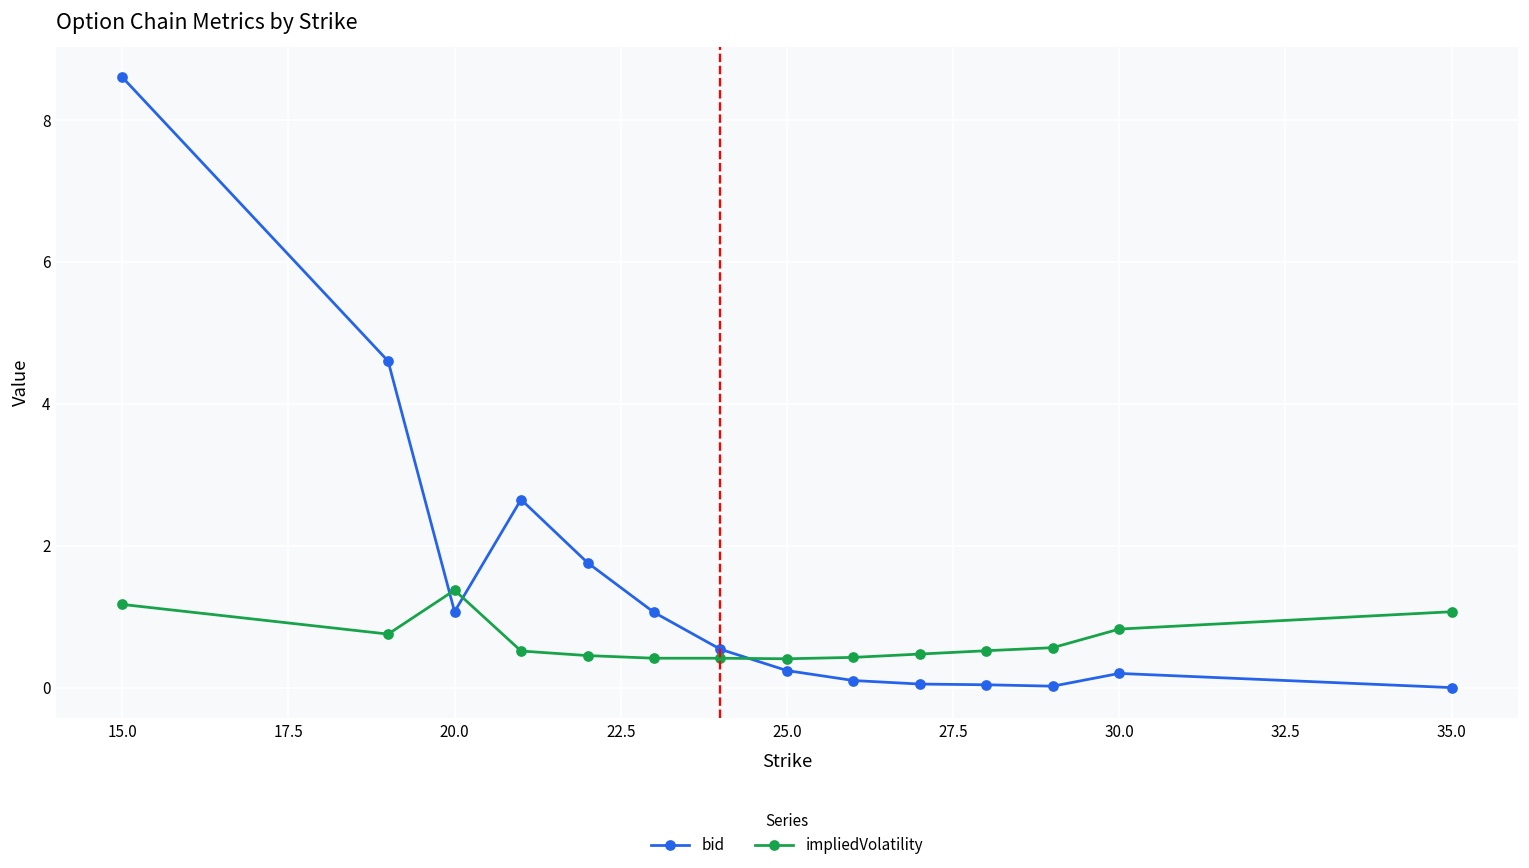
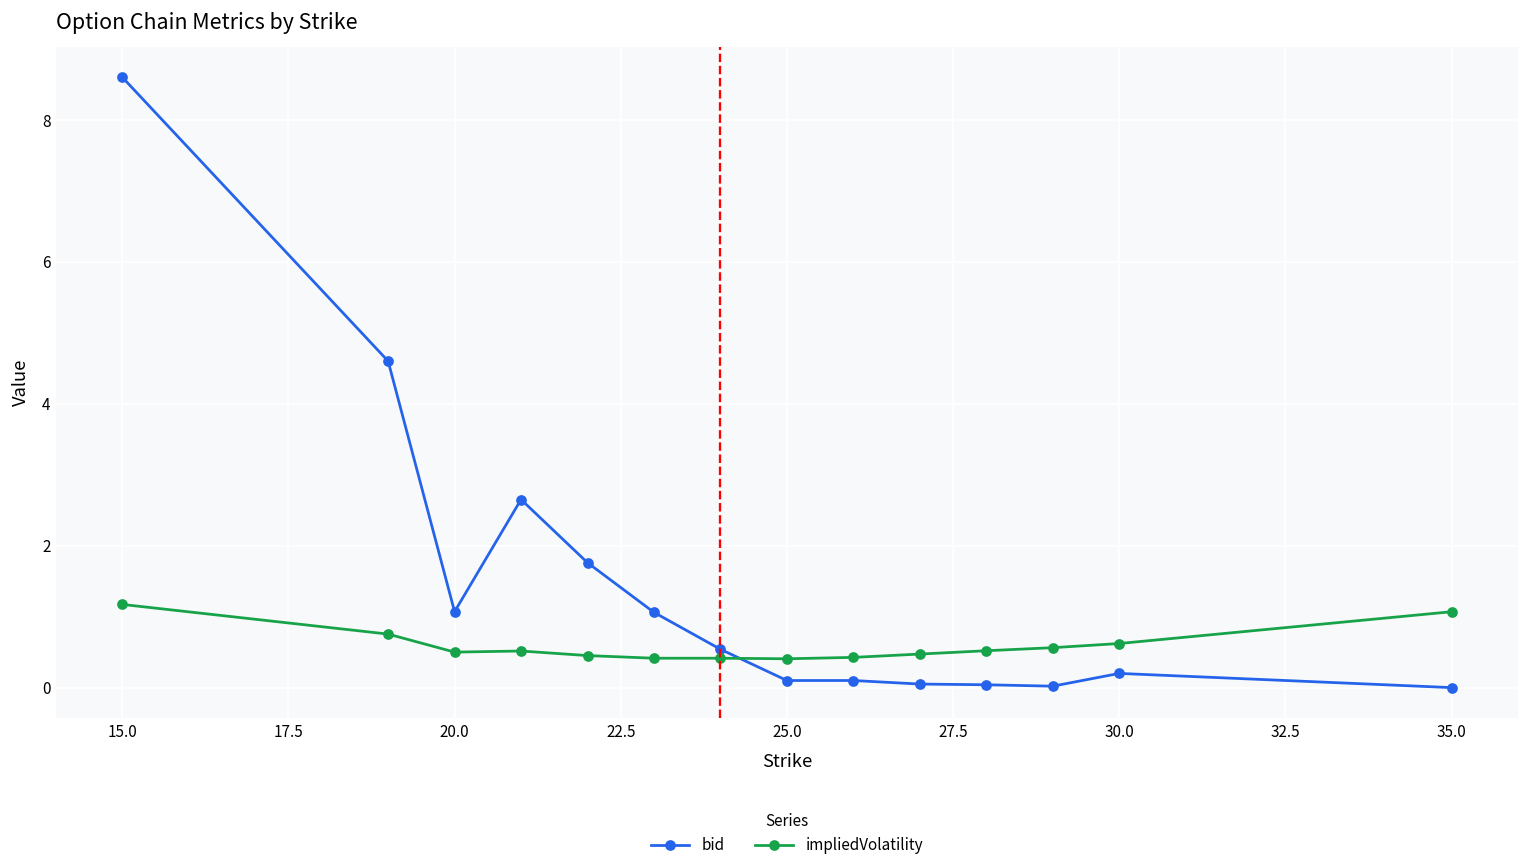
  {
    "bid": {
      "15.0": 8.6,
      "20.0": 1.1,
-     "25.0": 0.2,
+     "25.0": 0.1,
      "30.0": 0.2,
      "35.0": 0.0
    },
    "impliedVolatility": {
      "15.0": 1.2,
-     "20.0": 1.4,
+     "20.0": 0.5,
      "25.0": 0.4,
-     "30.0": 0.8,
+     "30.0": 0.6,
      "35.0": 1.1
    }
  }
